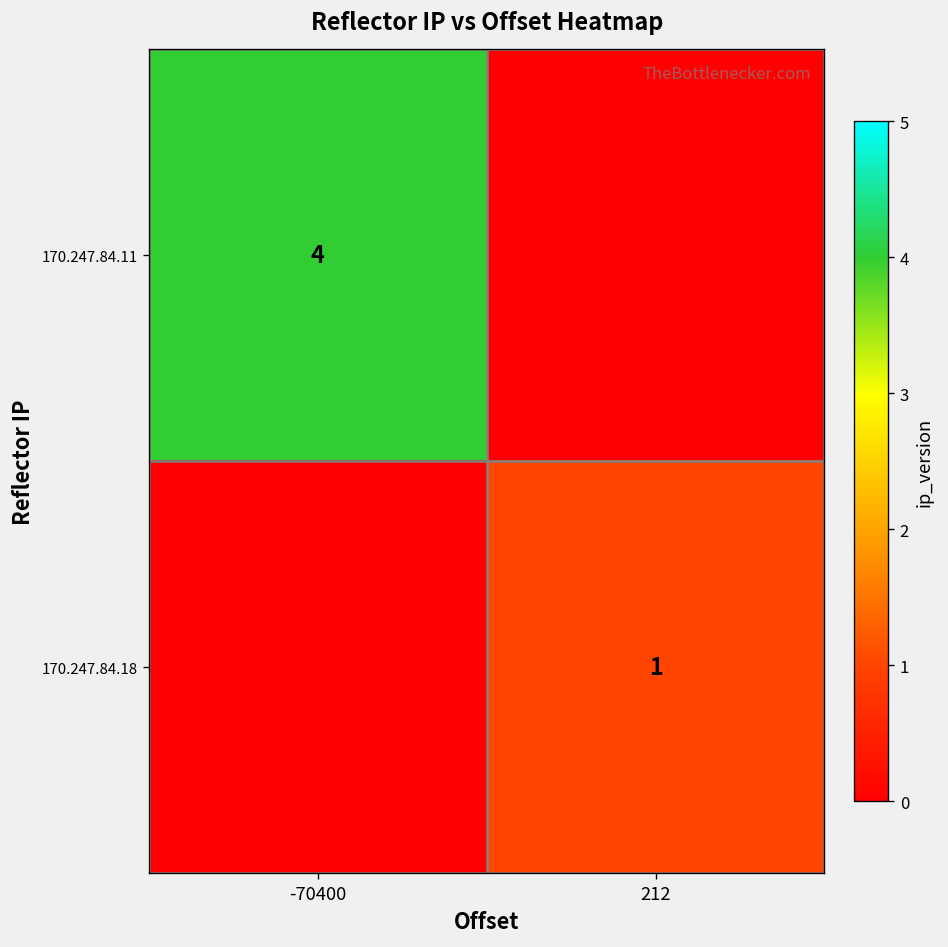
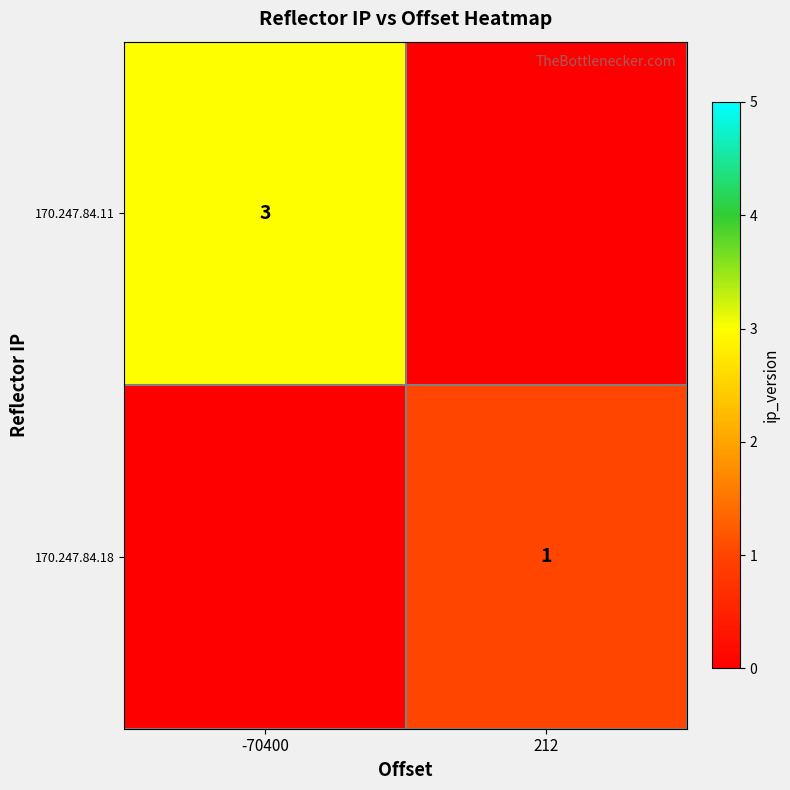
  {
    "170.247.84.11": {
-     "-70400": 4
+     "-70400": 3
    },
    "170.247.84.18": {
      "212": 1
    }
  }
